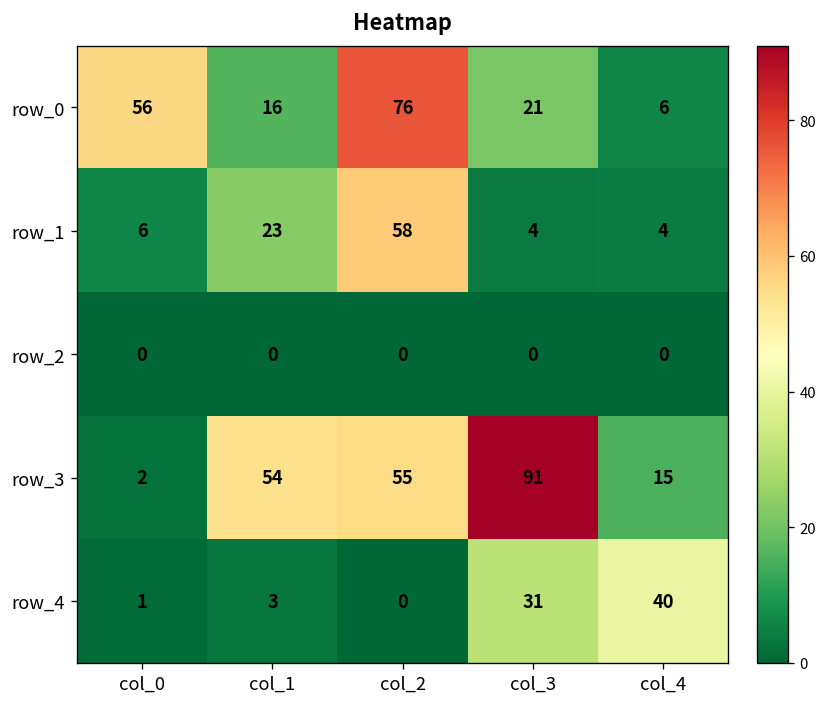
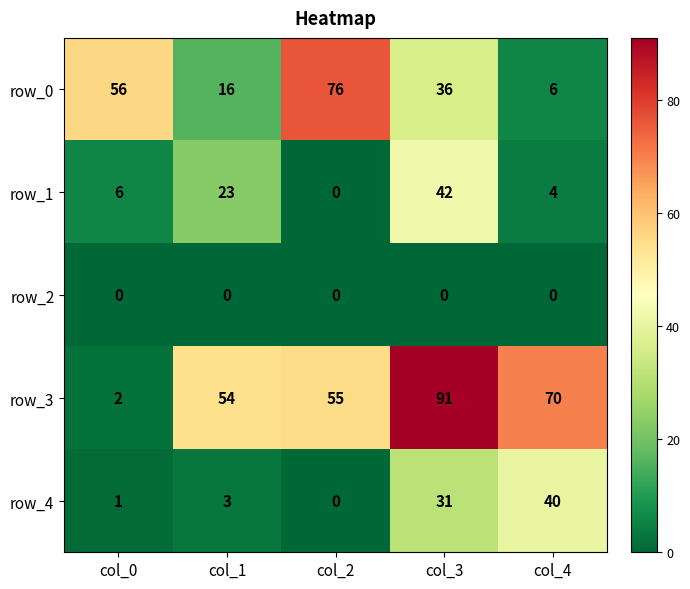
  {
    "row_0": {
      "col_0": 56,
      "col_1": 16,
      "col_2": 76,
-     "col_3": 21,
+     "col_3": 36,
      "col_4": 6
    },
    "row_1": {
      "col_0": 6,
      "col_1": 23,
-     "col_2": 58,
-     "col_3": 4,
+     "col_2": 0,
+     "col_3": 42,
      "col_4": 4
    },
    "row_2": {
      "col_0": 0,
      "col_1": 0,
      "col_2": 0,
      "col_3": 0,
      "col_4": 0
    },
    "row_3": {
      "col_0": 2,
      "col_1": 54,
      "col_2": 55,
      "col_3": 91,
-     "col_4": 15
+     "col_4": 70
    },
    "row_4": {
      "col_0": 1,
      "col_1": 3,
      "col_2": 0,
      "col_3": 31,
      "col_4": 40
    }
  }
